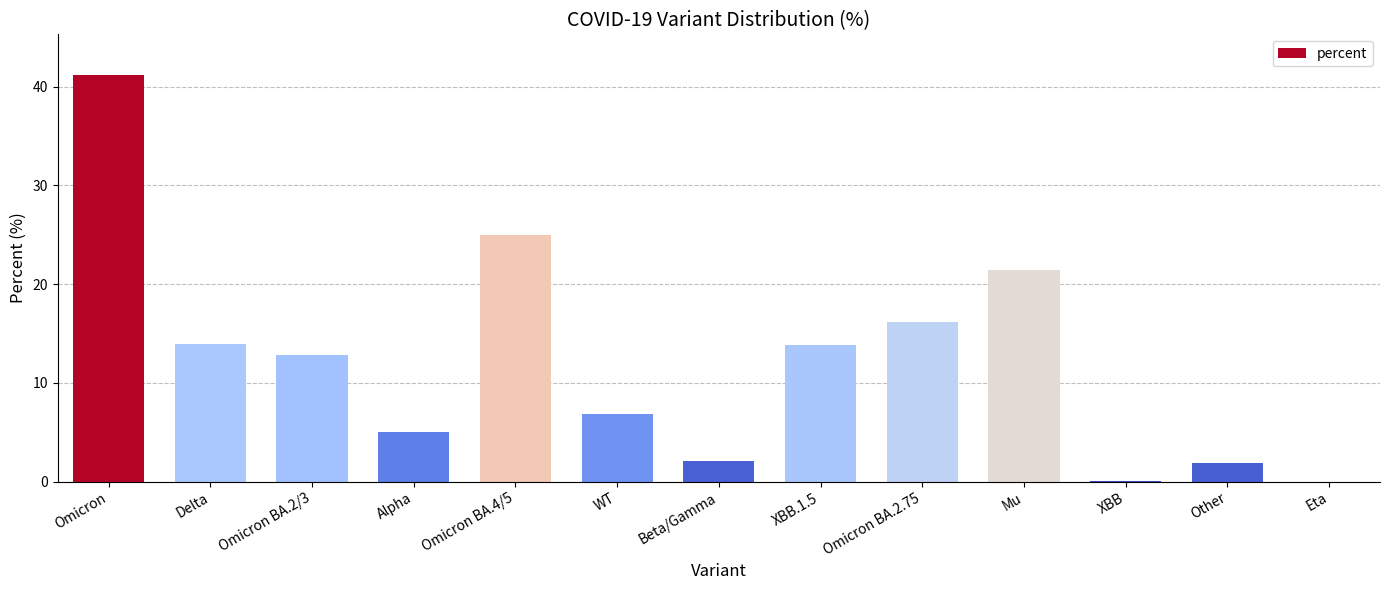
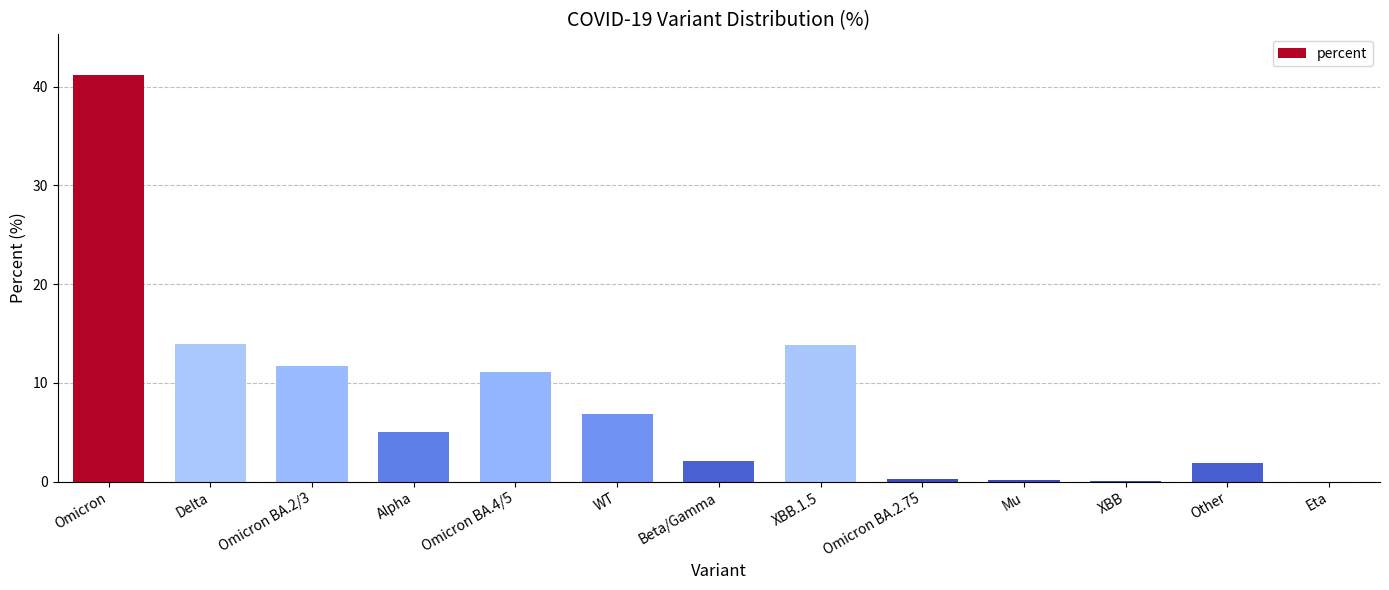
  {
    "Omicron": 41,
    "Delta": 14,
-   "Omicron BA.2/3": 13,
+   "Omicron BA.2/3": 12,
    "Alpha": 5,
-   "Omicron BA.4/5": 25,
+   "Omicron BA.4/5": 11,
    "WT": 7,
    "Beta/Gamma": 2,
    "XBB.1.5": 14,
-   "Omicron BA.2.75": 16,
-   "Mu": 21,
+   "Omicron BA.2.75": 0,
+   "Mu": 0,
    "Other": 2
  }
